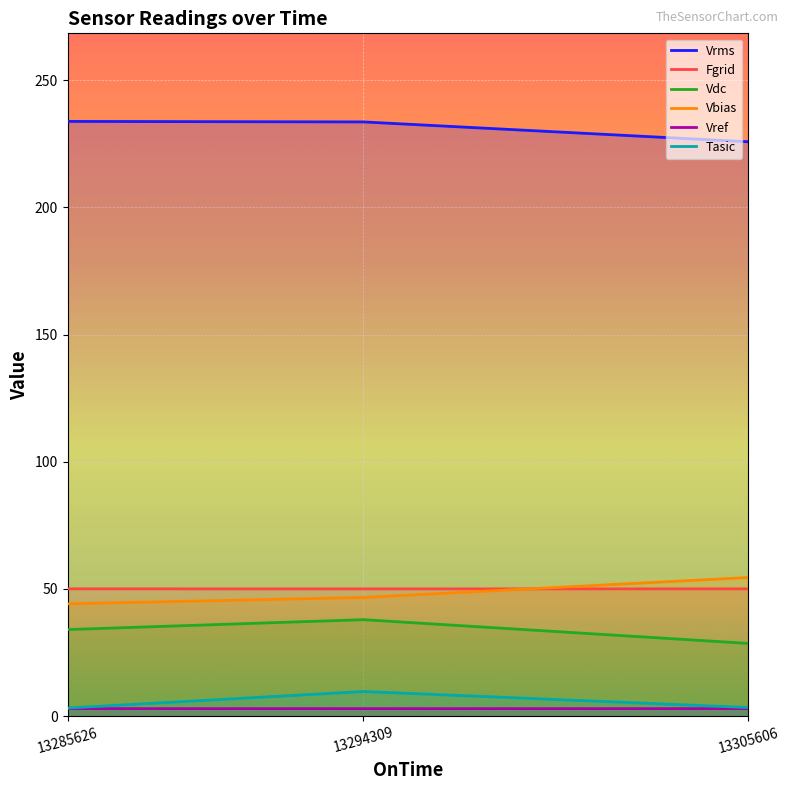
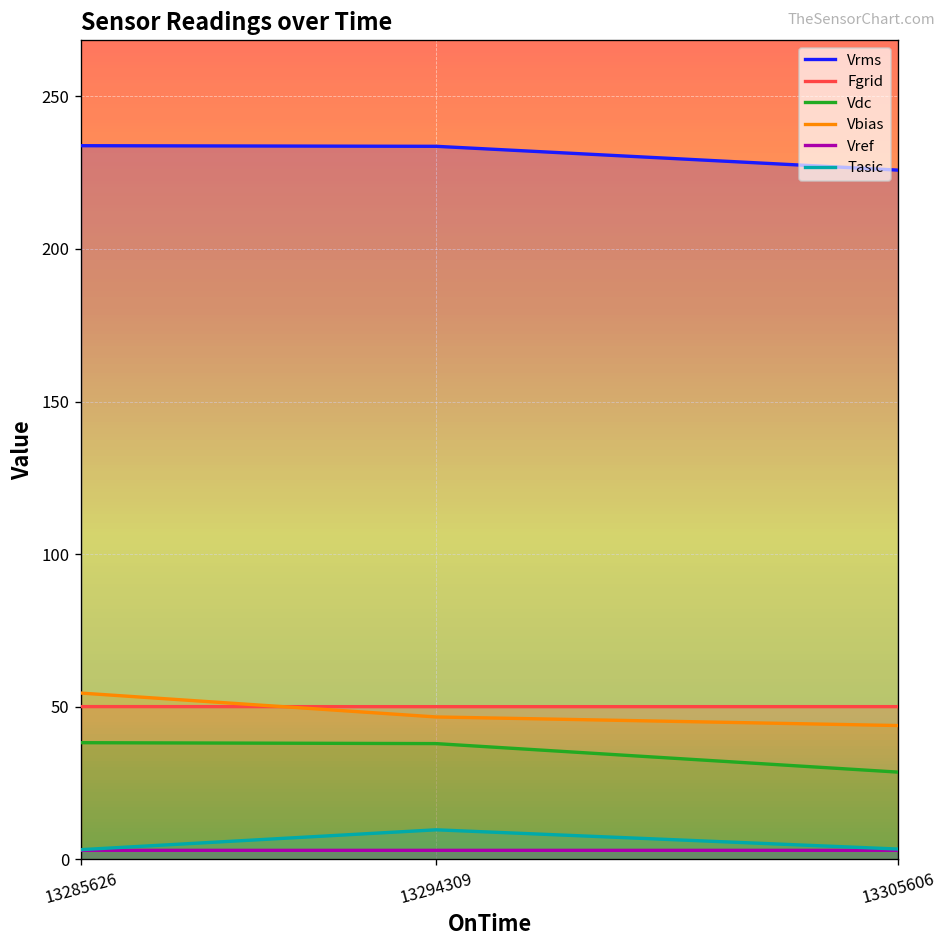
  {
    "Vrms": {
      "13285626": 234,
      "13294309": 234,
      "13305606": 226
    },
    "Fgrid": {
      "13285626": 50,
      "13294309": 50,
      "13305606": 50
    },
    "Vdc": {
-     "13285626": 34,
+     "13285626": 38,
      "13294309": 38,
      "13305606": 29
    },
    "Vbias": {
-     "13285626": 44,
+     "13285626": 54,
      "13294309": 47,
-     "13305606": 55
+     "13305606": 44
    },
    "Vref": {
      "13294309": 3
    },
    "Tasic": {
      "13294309": 10
    }
  }
